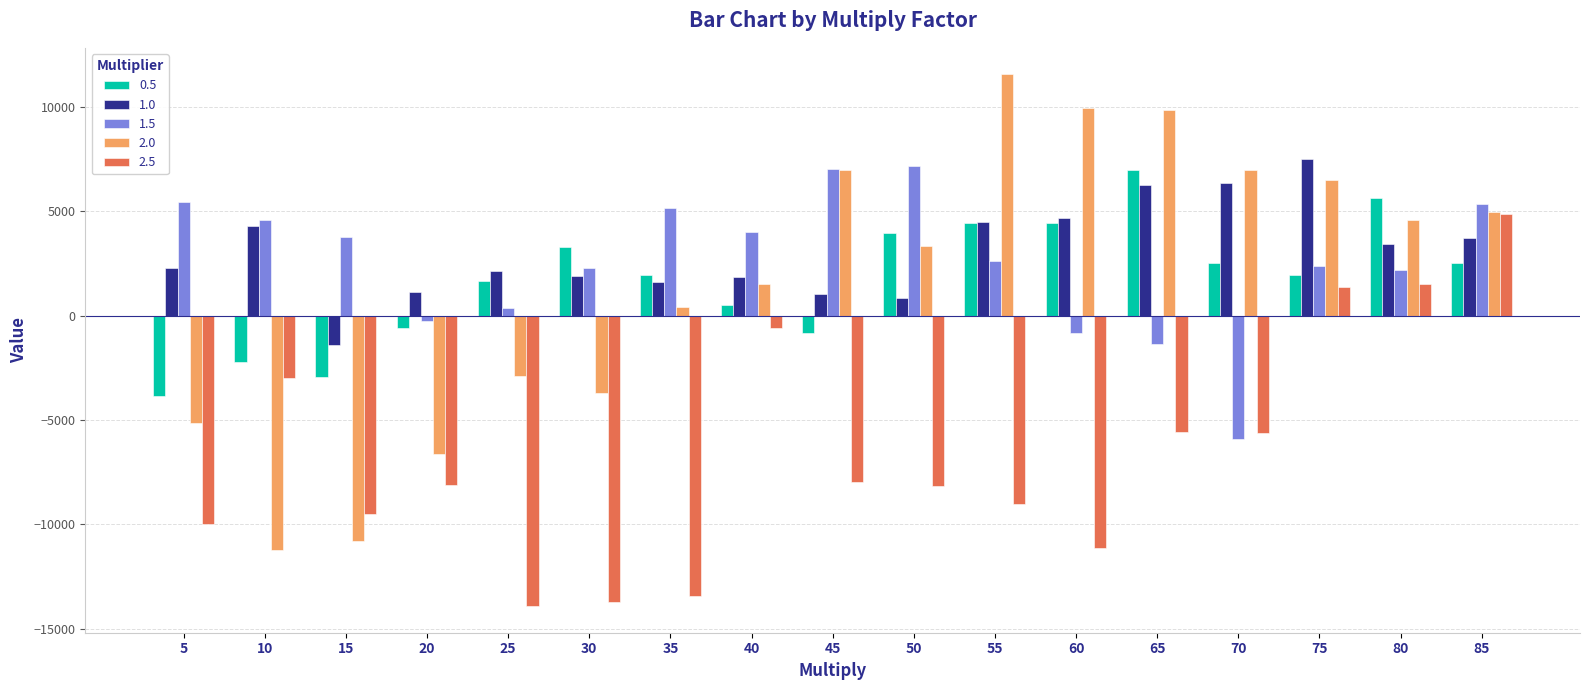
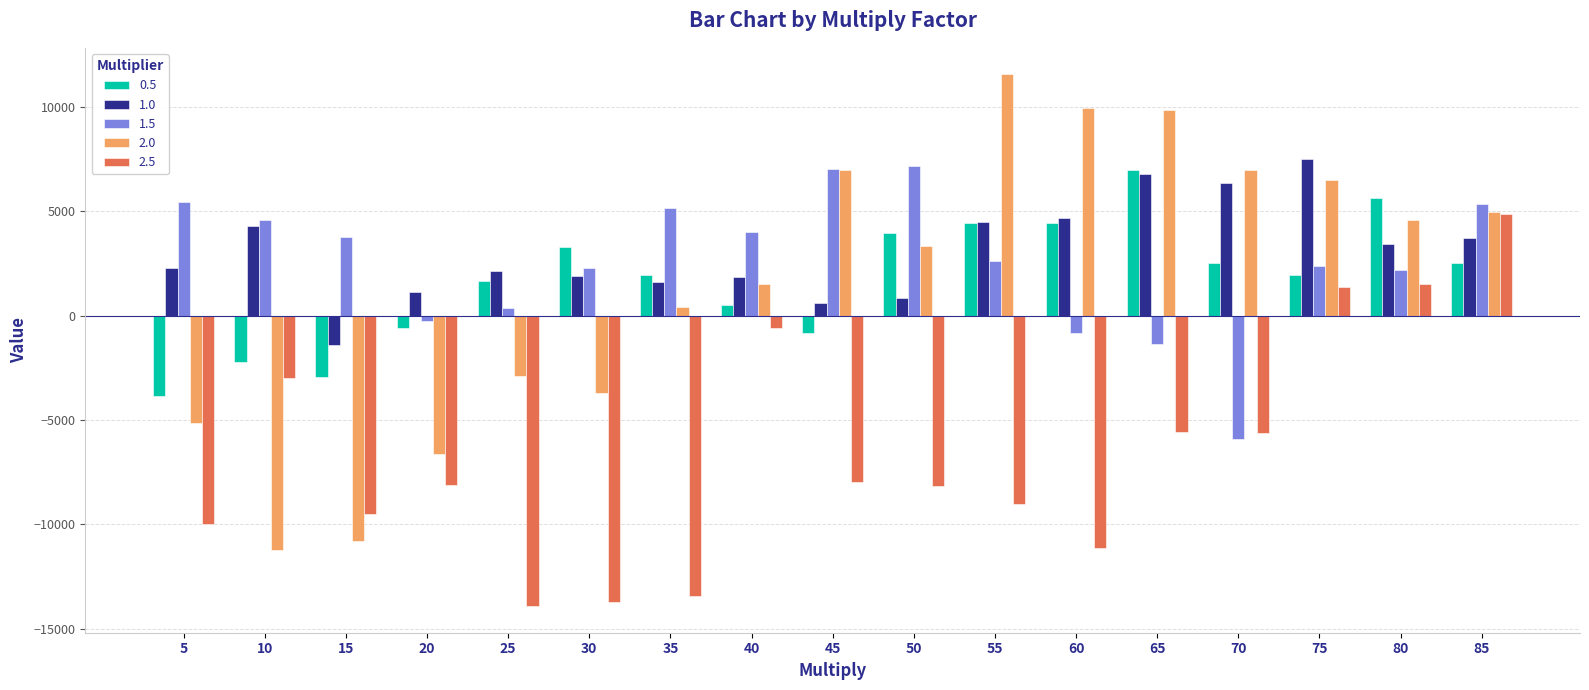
  {
    "0.5": {
      "5": -3800,
      "10": -2200,
      "15": -2900,
      "20": -600,
      "25": 1600,
      "30": 3300,
      "35": 2000,
      "40": 500,
      "45": -800,
      "50": 4000,
      "55": 4500,
      "60": 4400,
      "65": 7000,
      "70": 2500,
      "75": 1900,
      "80": 5600,
      "85": 2500
    },
    "1.0": {
      "5": 2300,
      "10": 4300,
      "15": -1400,
      "20": 1100,
      "25": 2200,
      "30": 1900,
      "35": 1600,
      "40": 1900,
-     "45": 1000,
+     "45": 600,
      "50": 800,
      "55": 4500,
      "60": 4700,
-     "65": 6200,
+     "65": 6800,
      "70": 6400,
      "75": 7500,
      "80": 3400,
      "85": 3700
    },
    "1.5": {
      "5": 5400,
      "10": 4600,
      "15": 3800,
      "20": -300,
      "25": 400,
      "30": 2300,
      "35": 5200,
      "40": 4000,
      "45": 7000,
      "50": 7100,
      "55": 2600,
      "60": -800,
      "65": -1400,
      "70": -5900,
      "75": 2400,
      "80": 2200,
      "85": 5400
    }
  }
